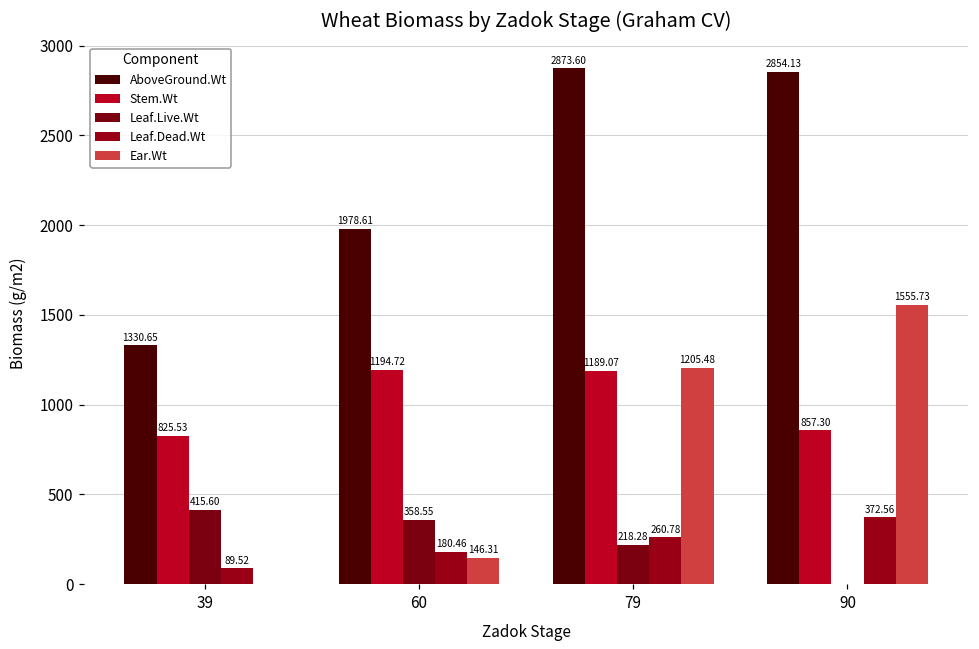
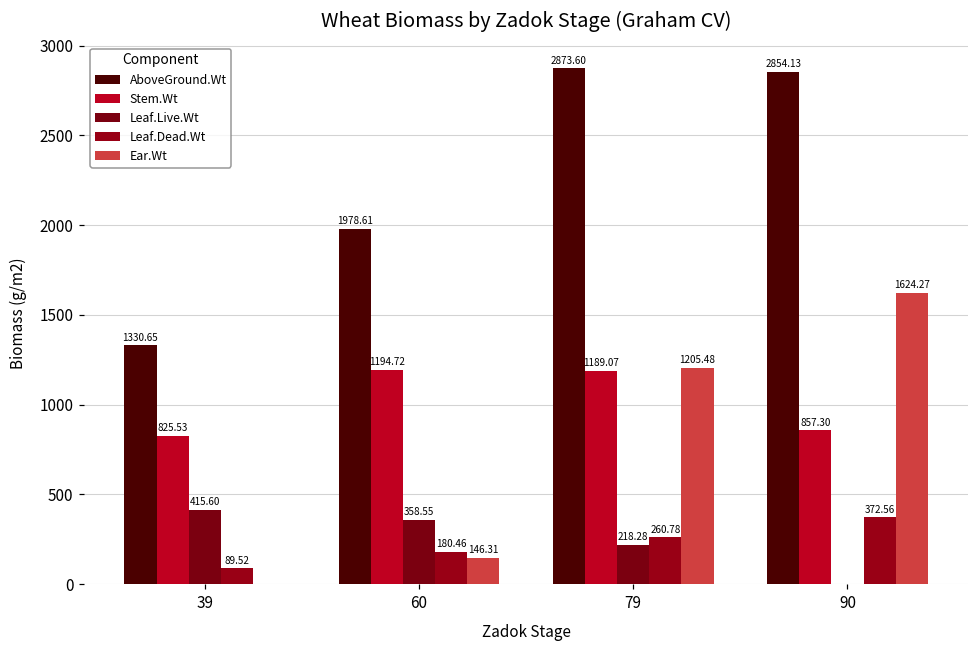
  {
    "Ear.Wt": {
      "60": 146.31,
      "79": 1205.48,
-     "90": 1555.73
+     "90": 1624.27
    }
  }
